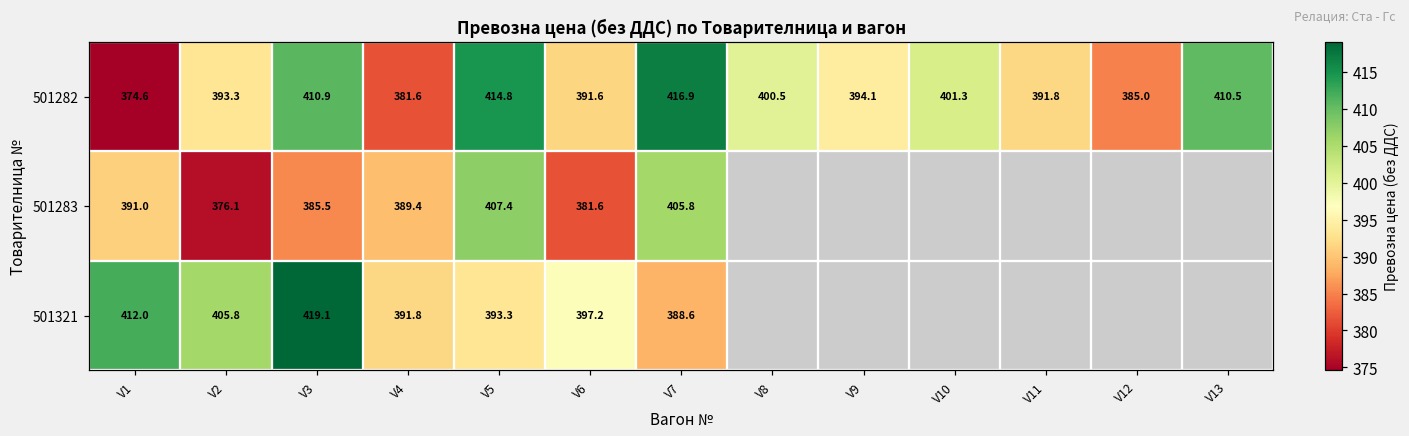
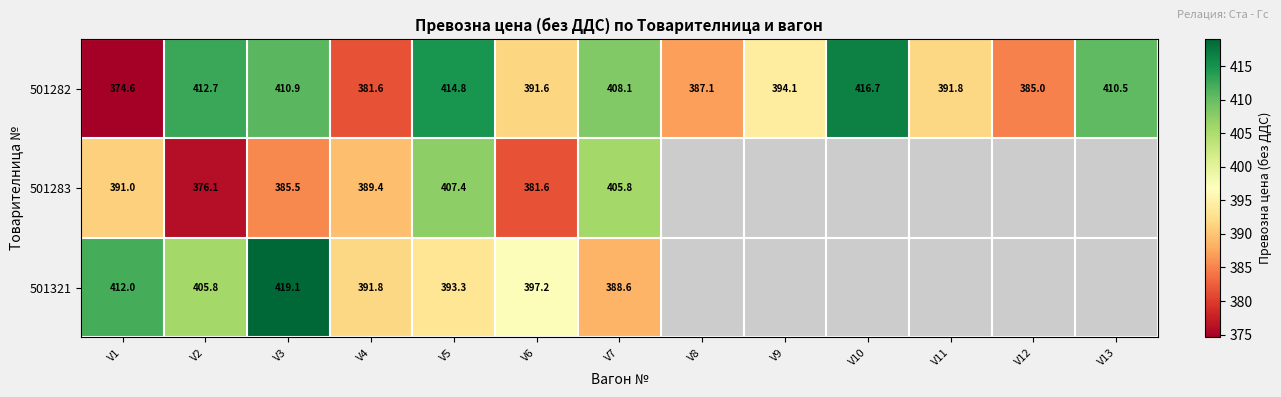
  {
    "501282": {
      "V1": 374.6,
-     "V2": 393.3,
+     "V2": 412.7,
      "V3": 410.9,
      "V4": 381.6,
      "V5": 414.8,
      "V6": 391.6,
-     "V7": 416.9,
-     "V8": 400.5,
+     "V7": 408.1,
+     "V8": 387.1,
      "V9": 394.1,
-     "V10": 401.3,
+     "V10": 416.7,
      "V11": 391.8,
      "V12": 385.0,
      "V13": 410.5
    },
    "501283": {
      "V1": 391.0,
      "V2": 376.1,
      "V3": 385.5,
      "V4": 389.4,
      "V5": 407.4,
      "V6": 381.6,
      "V7": 405.8
    },
    "501321": {
      "V1": 412.0,
      "V2": 405.8,
      "V3": 419.1,
      "V4": 391.8,
      "V5": 393.3,
      "V6": 397.2,
      "V7": 388.6
    }
  }
